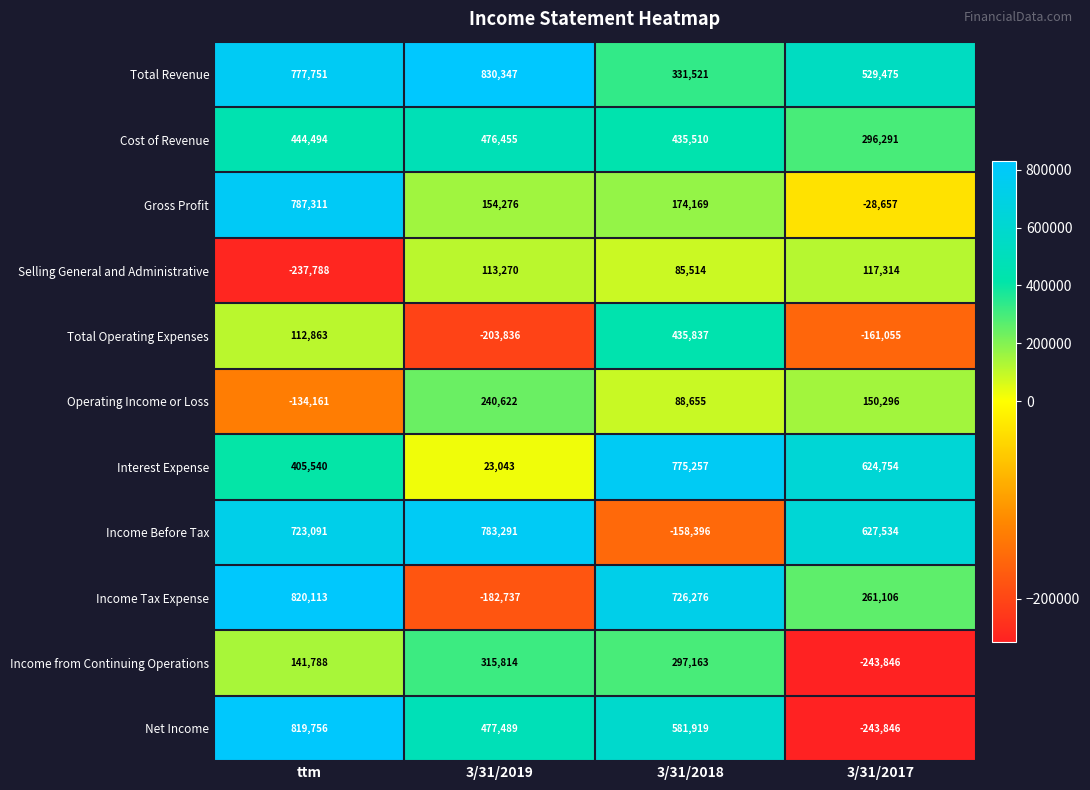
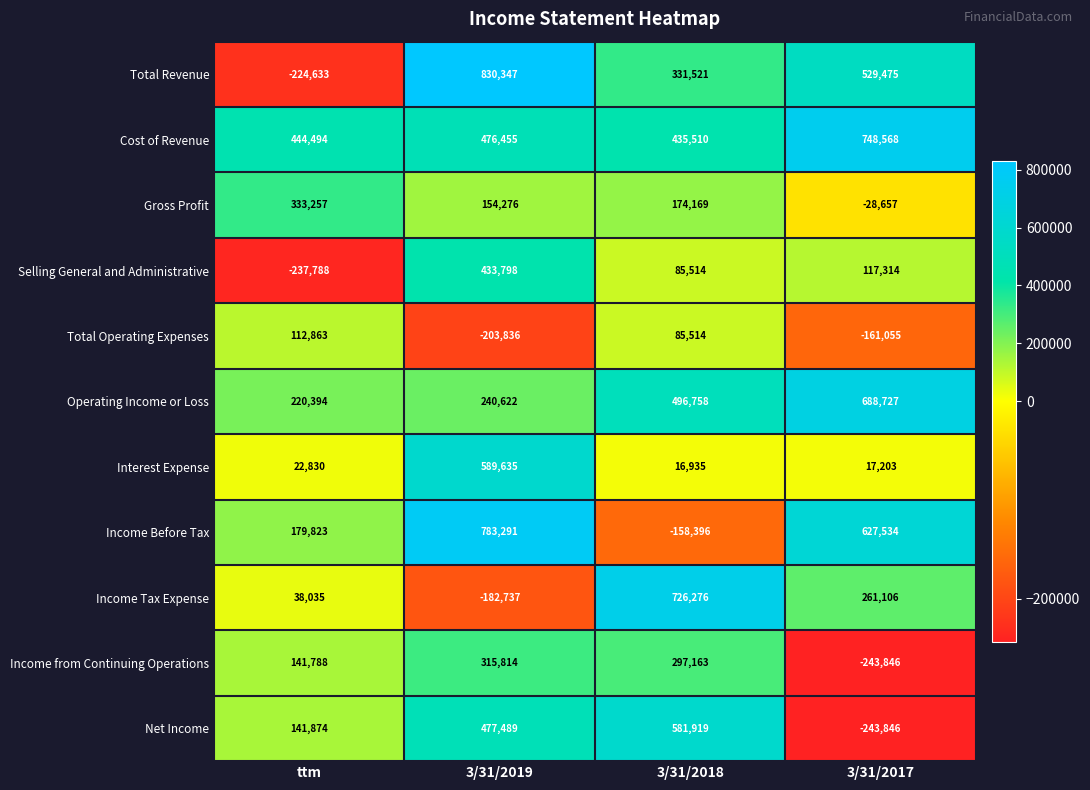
  {
    "Total Revenue": {
-     "ttm": "777,751",
+     "ttm": "-224,633",
      "3/31/2019": "830,347",
      "3/31/2018": "331,521",
      "3/31/2017": "529,475"
    },
    "Cost of Revenue": {
      "ttm": "444,494",
      "3/31/2019": "476,455",
      "3/31/2018": "435,510",
-     "3/31/2017": "296,291"
+     "3/31/2017": "748,568"
    },
    "Gross Profit": {
-     "ttm": "787,311",
+     "ttm": "333,257",
      "3/31/2019": "154,276",
      "3/31/2018": "174,169",
      "3/31/2017": "-28,657"
    },
    "Selling General and Administrative": {
      "ttm": "-237,788",
-     "3/31/2019": "113,270",
+     "3/31/2019": "433,798",
      "3/31/2018": "85,514",
      "3/31/2017": "117,314"
    },
    "Total Operating Expenses": {
      "ttm": "112,863",
      "3/31/2019": "-203,836",
-     "3/31/2018": "435,837",
+     "3/31/2018": "85,514",
      "3/31/2017": "-161,055"
    },
    "Operating Income or Loss": {
-     "ttm": "-134,161",
+     "ttm": "220,394",
      "3/31/2019": "240,622",
-     "3/31/2018": "88,655",
-     "3/31/2017": "150,296"
+     "3/31/2018": "496,758",
+     "3/31/2017": "688,727"
    },
    "Interest Expense": {
-     "ttm": "405,540",
-     "3/31/2019": "23,043",
-     "3/31/2018": "775,257",
-     "3/31/2017": "624,754"
+     "ttm": "22,830",
+     "3/31/2019": "589,635",
+     "3/31/2018": "16,935",
+     "3/31/2017": "17,203"
    },
    "Income Before Tax": {
-     "ttm": "723,091",
+     "ttm": "179,823",
      "3/31/2019": "783,291",
      "3/31/2018": "-158,396",
      "3/31/2017": "627,534"
    },
    "Income Tax Expense": {
-     "ttm": "820,113",
+     "ttm": "38,035",
      "3/31/2019": "-182,737",
      "3/31/2018": "726,276",
      "3/31/2017": "261,106"
    },
    "Income from Continuing Operations": {
      "ttm": "141,788",
      "3/31/2019": "315,814",
      "3/31/2018": "297,163",
      "3/31/2017": "-243,846"
    },
    "Net Income": {
-     "ttm": "819,756",
+     "ttm": "141,874",
      "3/31/2019": "477,489",
      "3/31/2018": "581,919",
      "3/31/2017": "-243,846"
    }
  }
